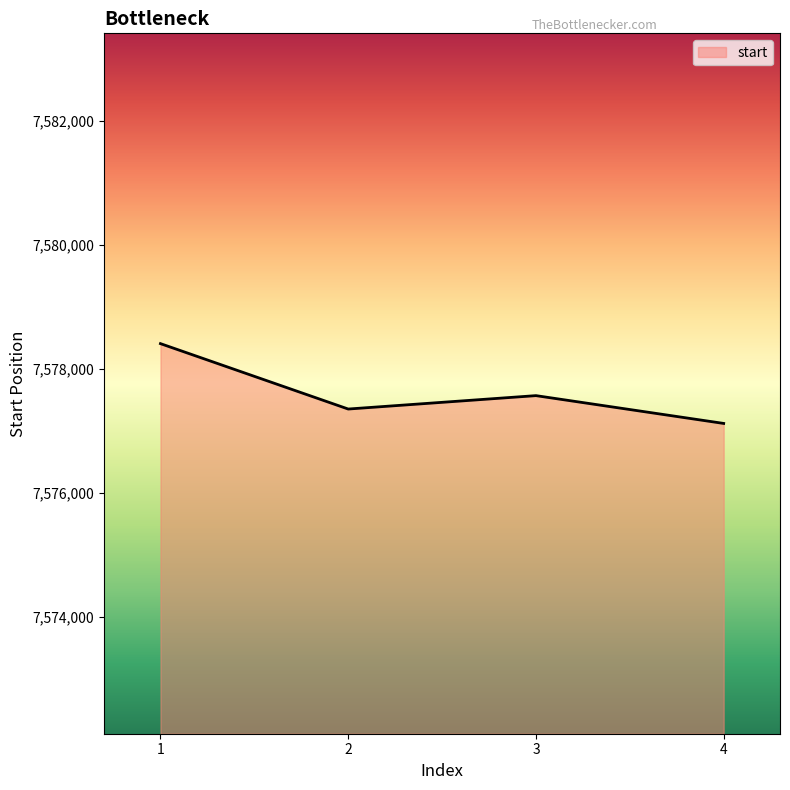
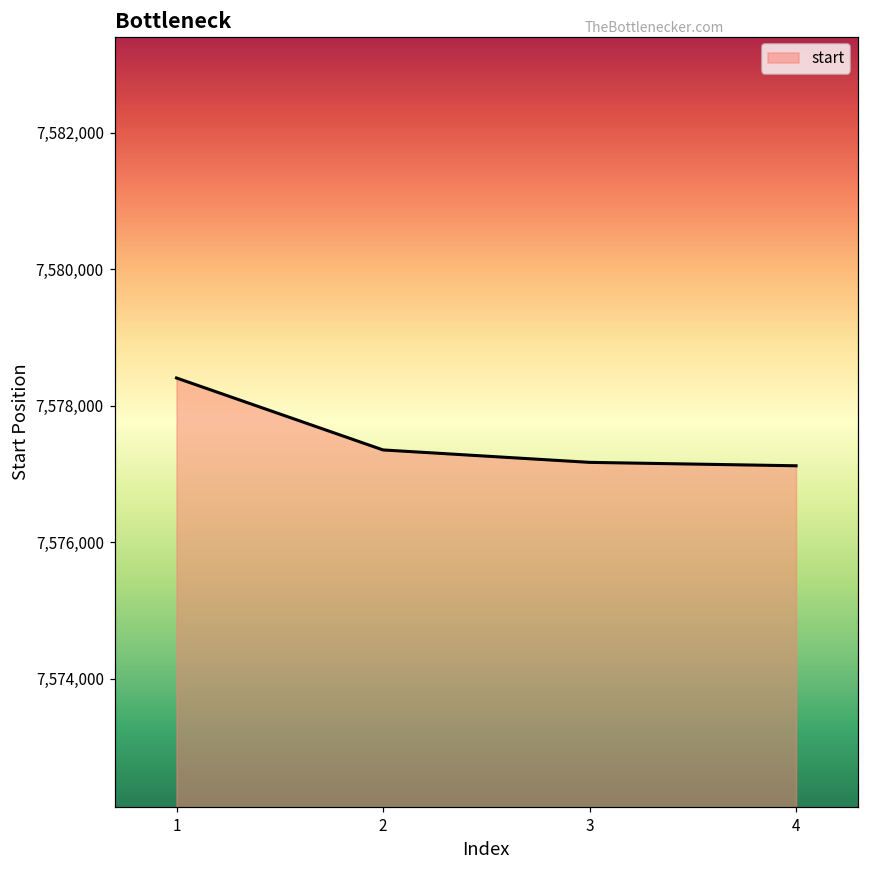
  {
    "1": "7,578,400",
    "2": "7,577,400",
-   "3": "7,577,600",
+   "3": "7,577,200",
    "4": "7,577,100"
  }
